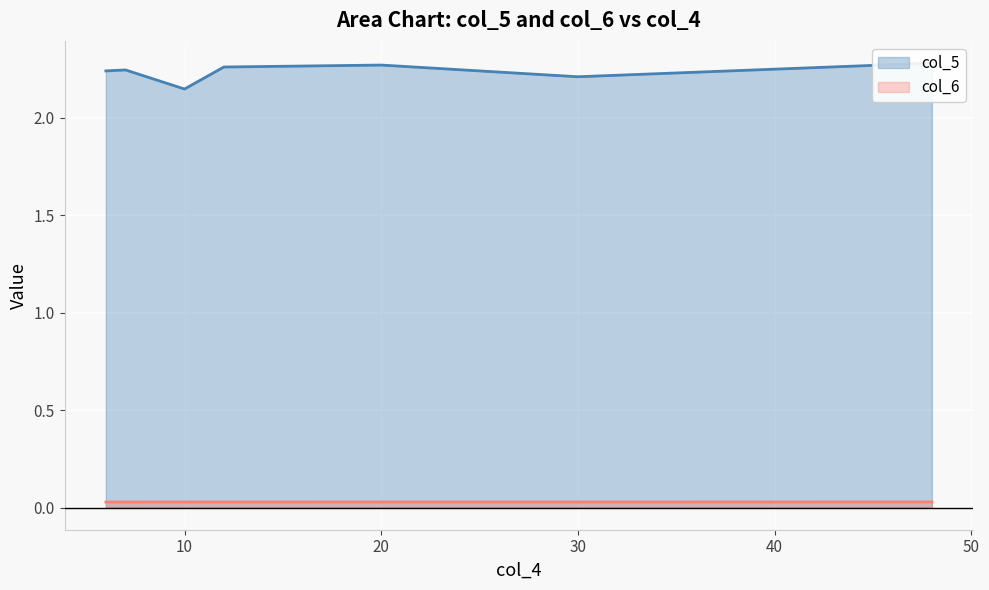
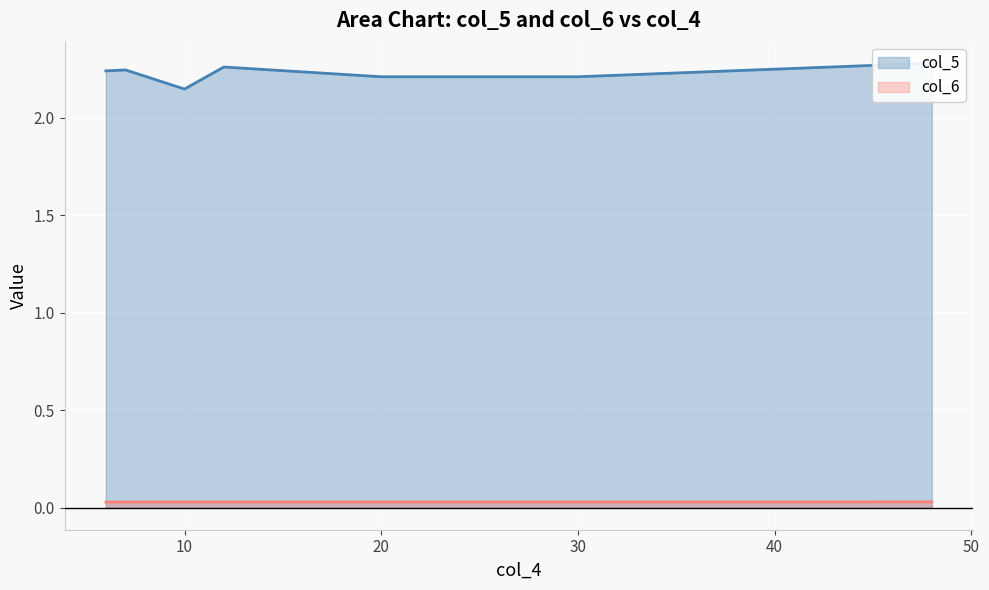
  {
    "col_5": {
      "10": 2.15,
-     "20": 2.27,
+     "20": 2.21,
      "30": 2.21
    },
    "col_6": {
      "10": 0.03,
      "20": 0.03,
      "30": 0.03
    }
  }
